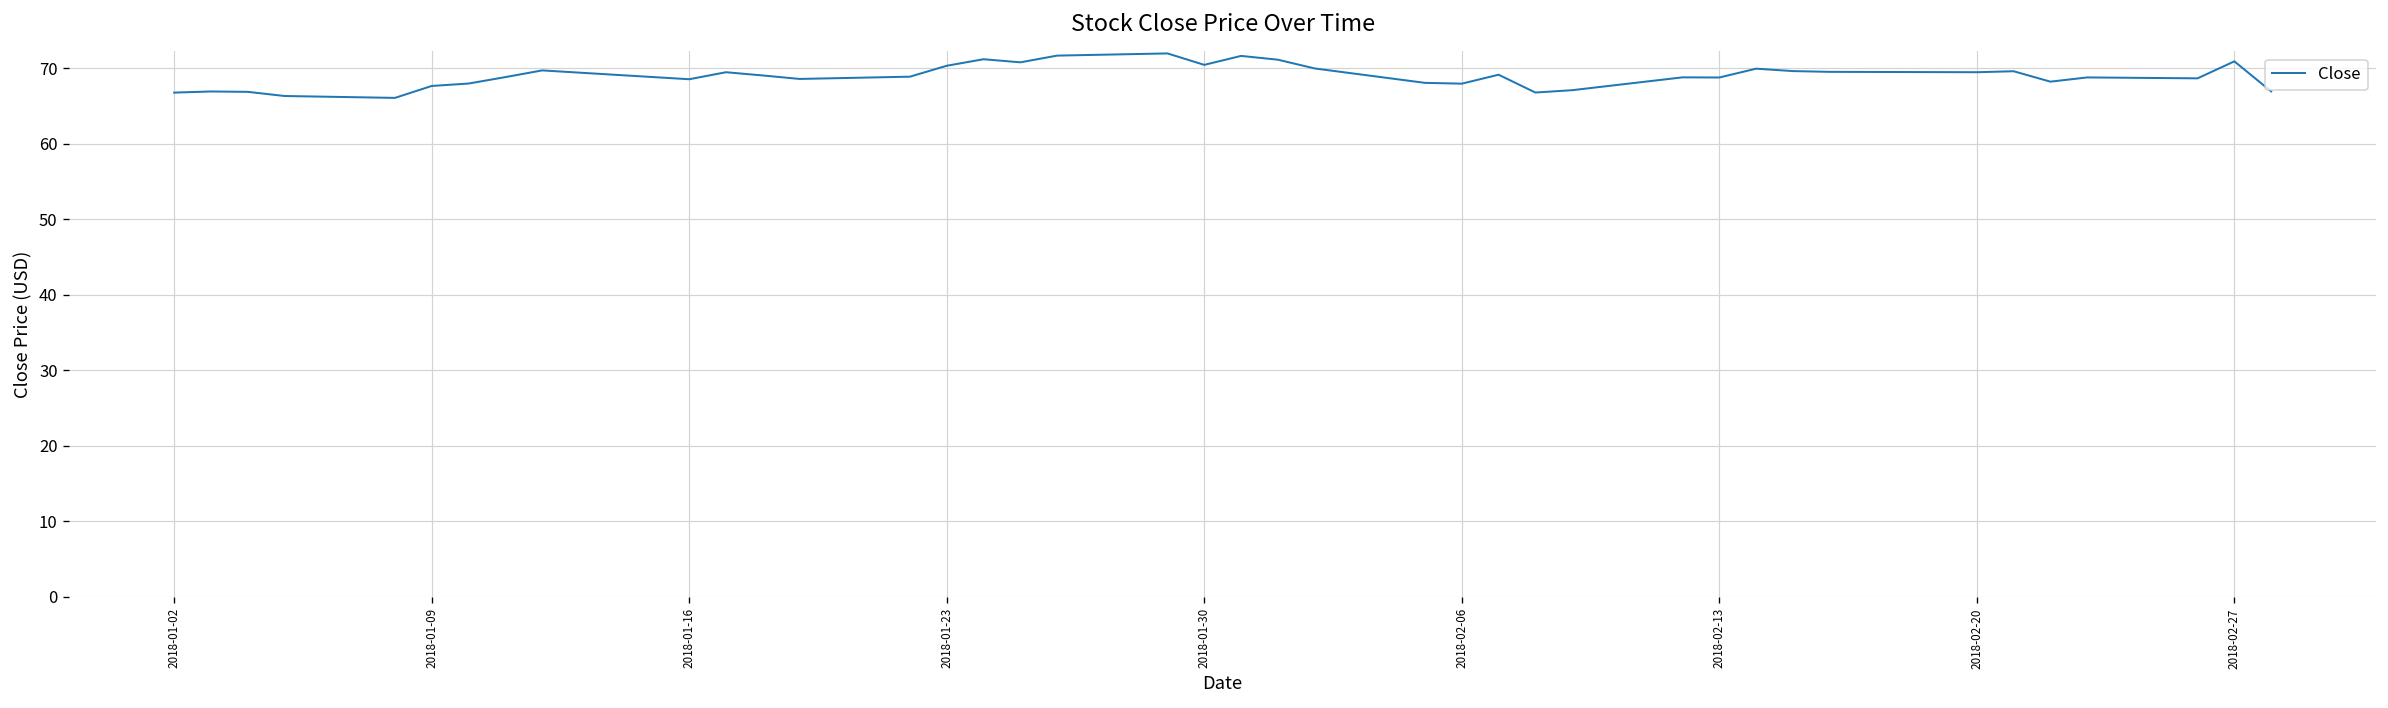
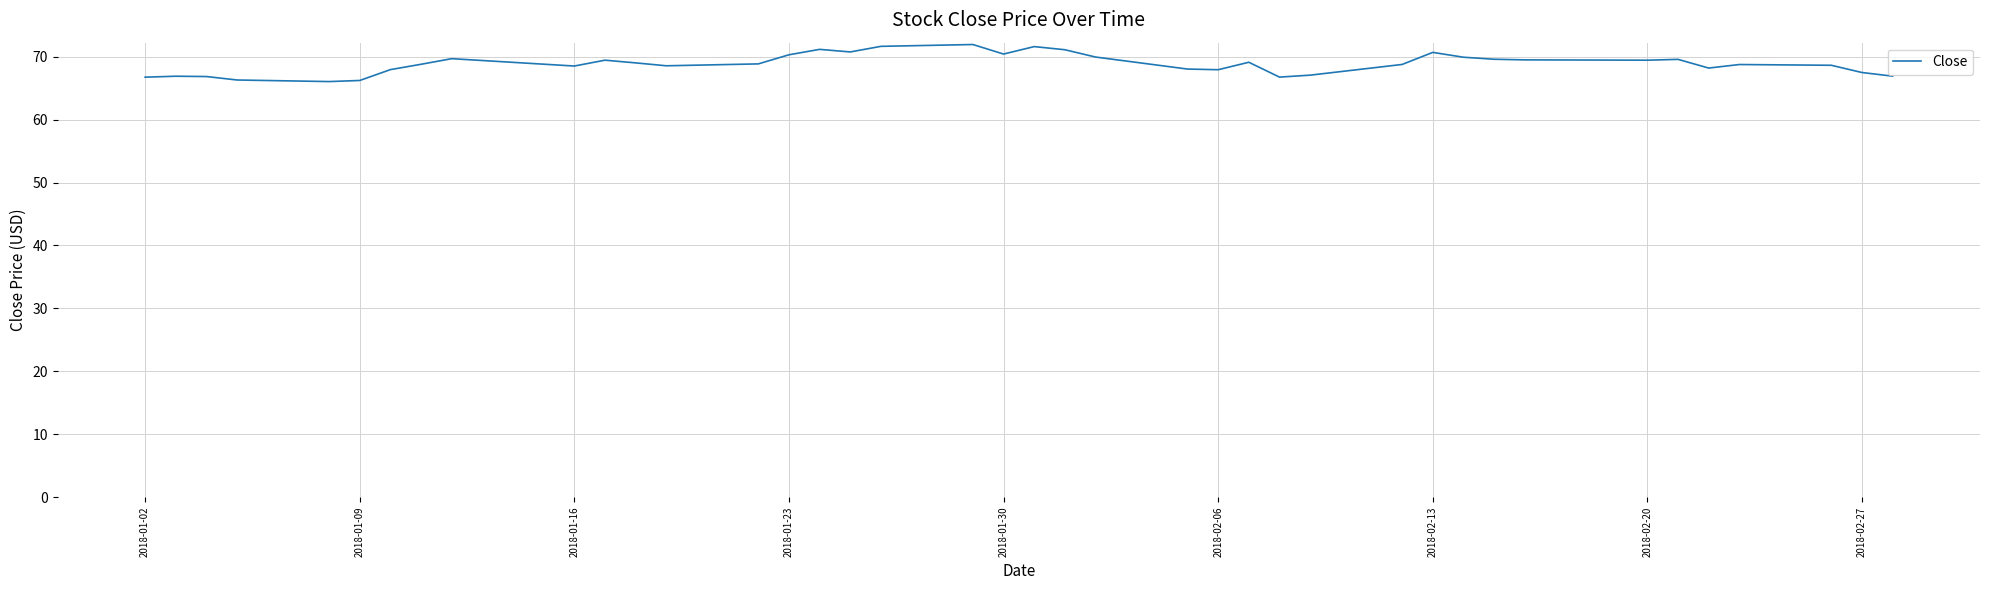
  {
    "2018-01-02": 67,
-   "2018-01-09": 68,
+   "2018-01-09": 66,
    "2018-01-16": 69,
    "2018-01-23": 70,
    "2018-01-30": 70,
    "2018-02-06": 68,
-   "2018-02-13": 69,
+   "2018-02-13": 71,
    "2018-02-20": 69,
-   "2018-02-27": 71
+   "2018-02-27": 67
  }
